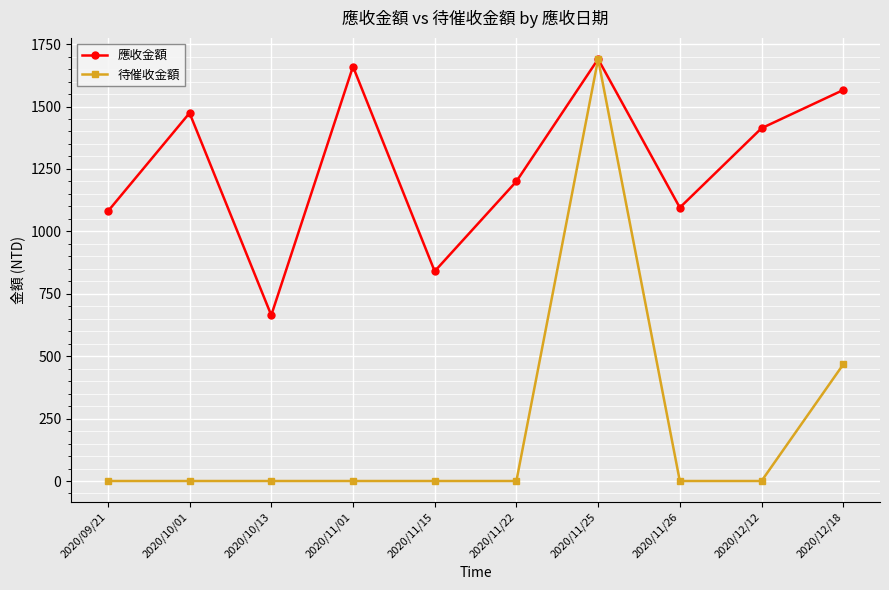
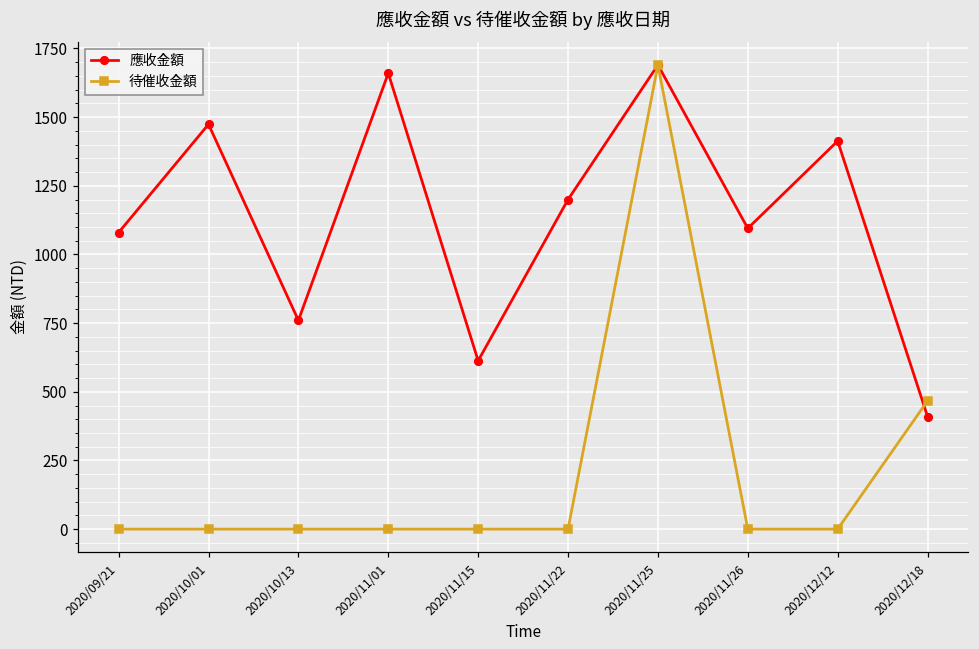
  {
    "應收金額": {
      "2020/09/21": 1080,
      "2020/10/01": 1470,
-     "2020/10/13": 660,
+     "2020/10/13": 760,
      "2020/11/01": 1660,
-     "2020/11/15": 840,
+     "2020/11/15": 610,
      "2020/11/22": 1200,
      "2020/11/26": 1100,
      "2020/12/12": 1410,
-     "2020/12/18": 1570
+     "2020/12/18": 410
    },
    "待催收金額": {
      "2020/09/21": 0,
      "2020/10/01": 0,
      "2020/10/13": 0,
      "2020/11/01": 0,
      "2020/11/15": 0,
      "2020/11/22": 0,
      "2020/11/26": 0,
      "2020/12/12": 0,
      "2020/12/18": 470
    }
  }
